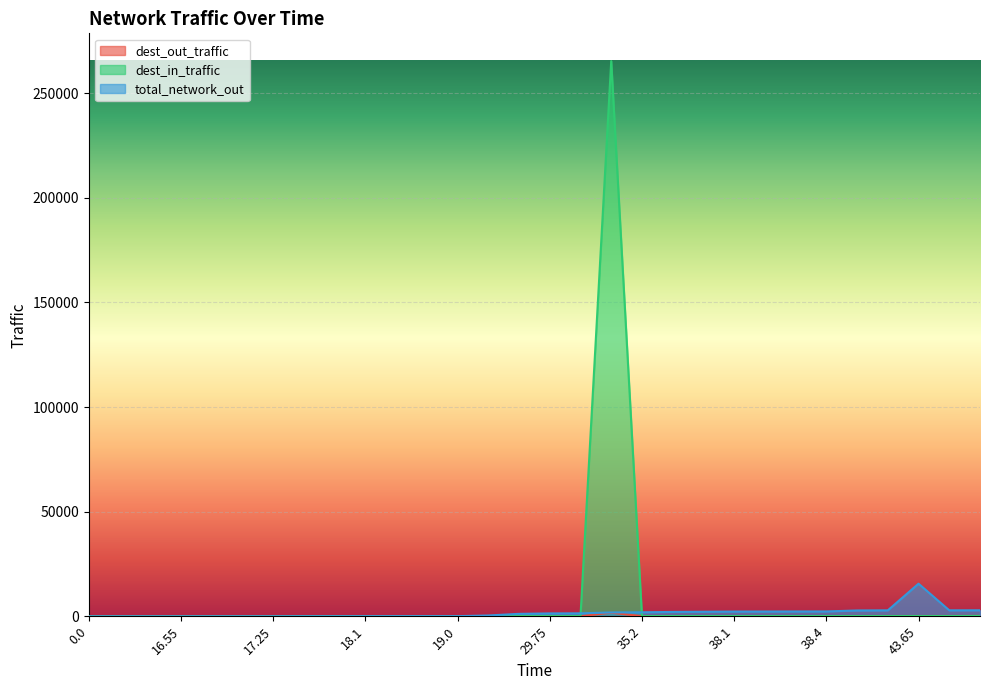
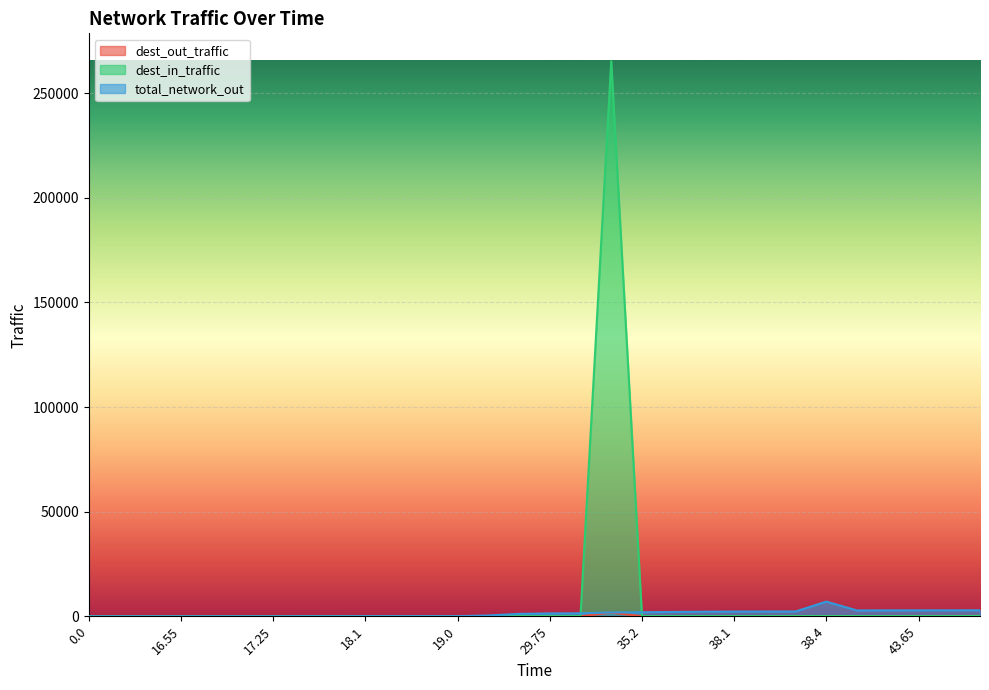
  {
    "total_network_out": {
      "29.75": 1000,
      "35.2": 2000,
      "38.1": 2000,
-     "38.4": 2000,
-     "43.65": 16000
+     "38.4": 7000,
+     "43.65": 3000
    }
  }
